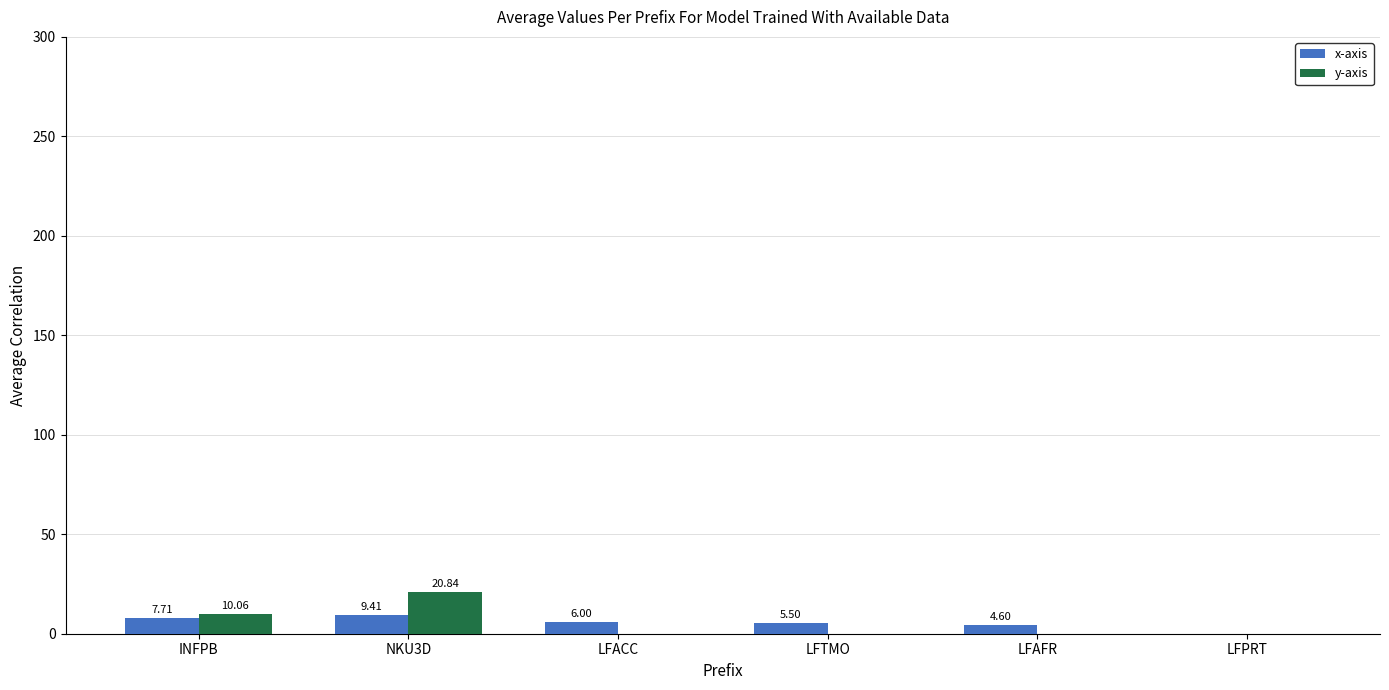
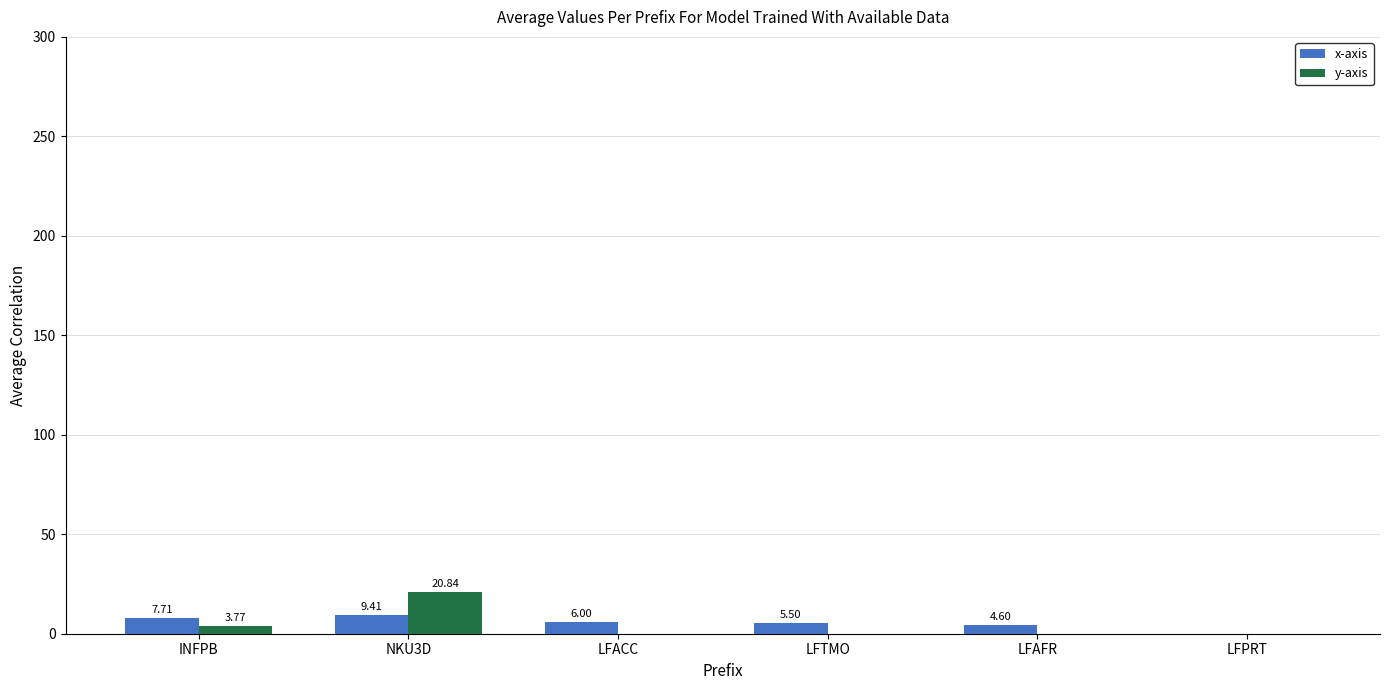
  {
    "x-axis": {
      "INFPB": 7.71,
      "NKU3D": 9.41,
      "LFACC": 6.00,
      "LFTMO": 5.50,
      "LFAFR": 4.60
    },
    "y-axis": {
-     "INFPB": 10.06,
+     "INFPB": 3.77,
      "NKU3D": 20.84
    }
  }
